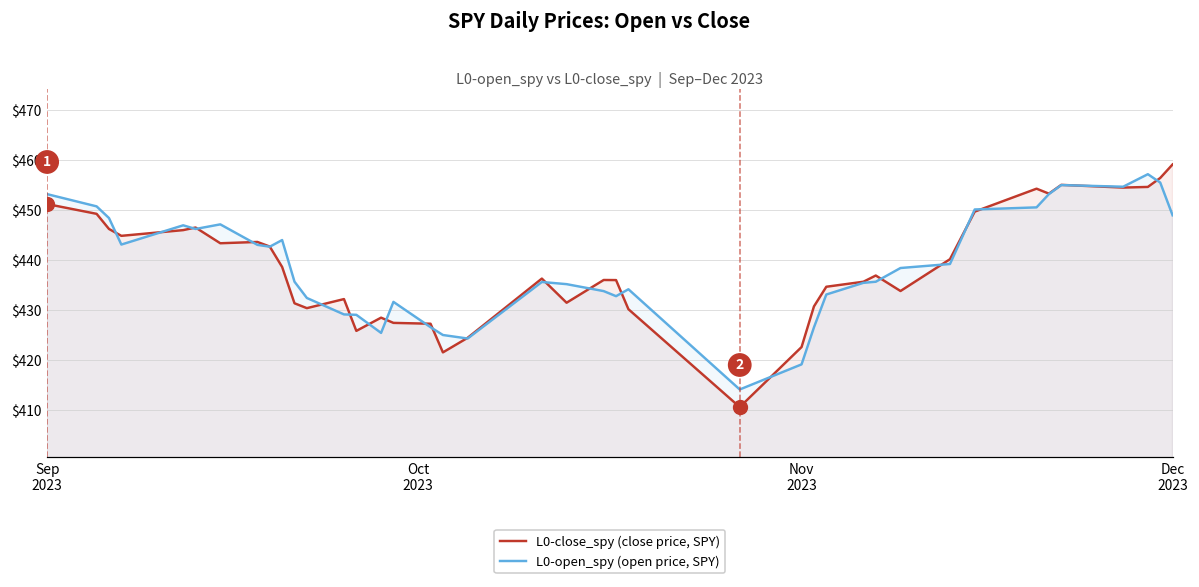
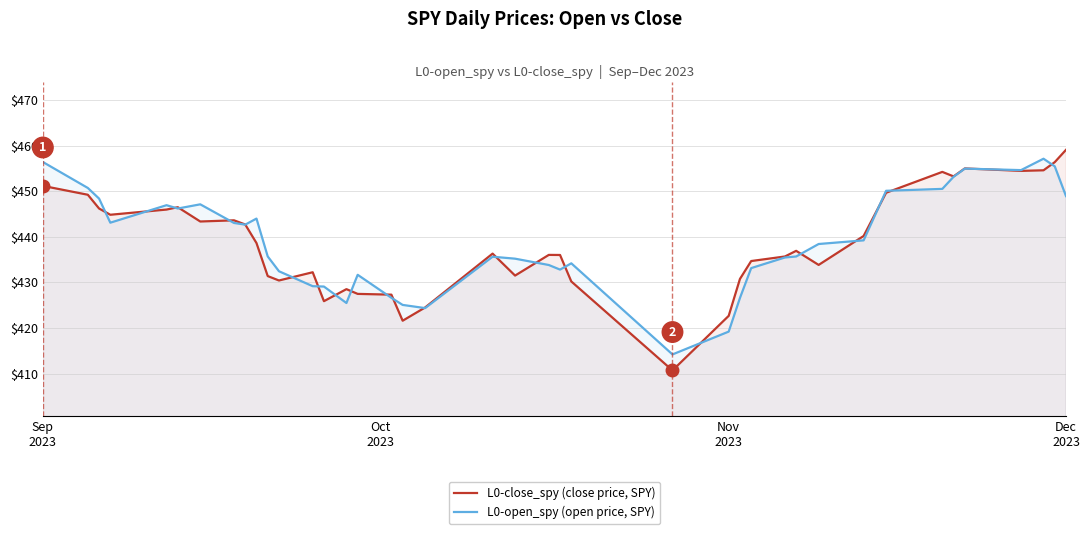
  {
    "L0-open_spy (open price, SPY)": {
-     "Sep 2023": "$453",
+     "Sep 2023": "$456",
      "Nov 2023": "$419",
      "Dec 2023": "$449"
    }
  }
